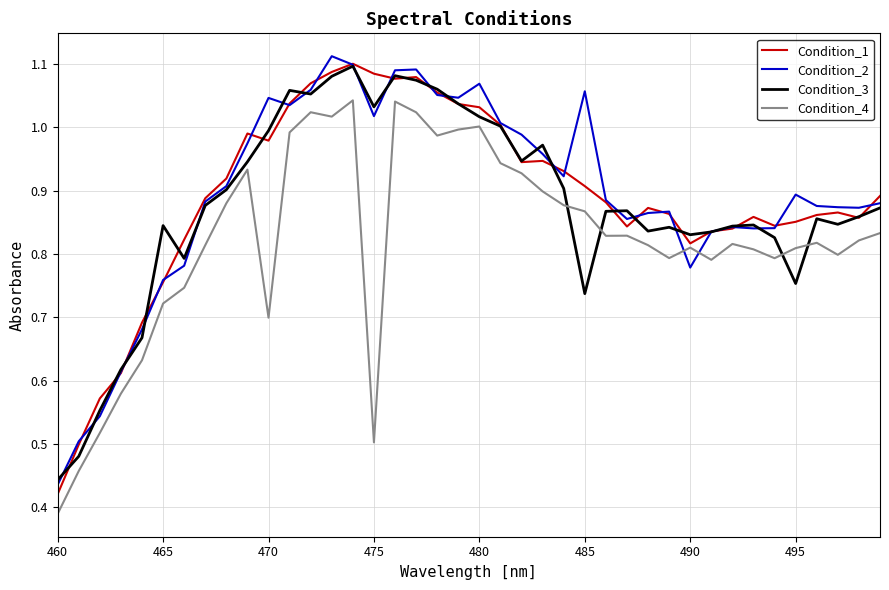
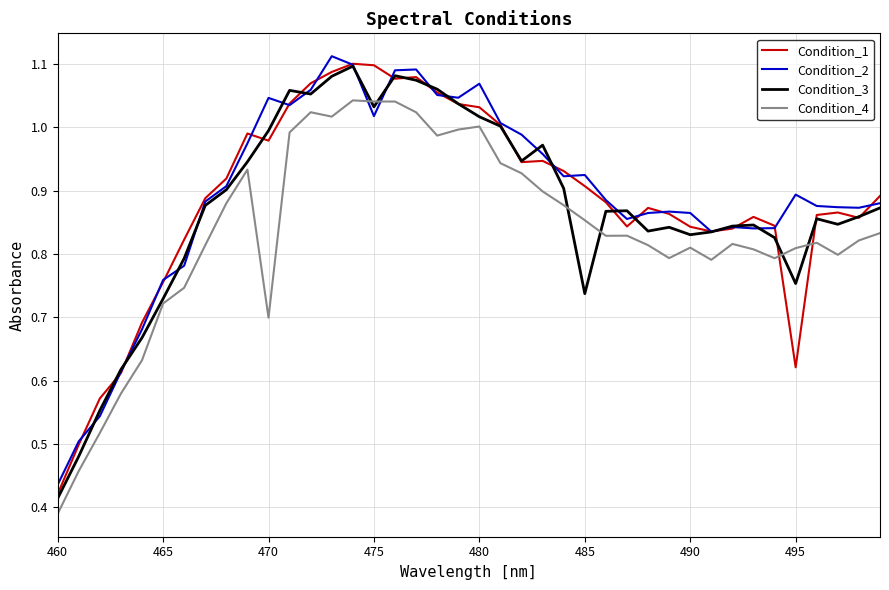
  {
    "Condition_1": {
      "460": 0.42,
      "470": 0.98,
-     "475": 1.08,
+     "475": 1.10,
      "480": 1.03,
      "485": 0.91,
-     "490": 0.82,
-     "495": 0.85
+     "490": 0.84,
+     "495": 0.62
    },
    "Condition_2": {
      "460": 0.44,
      "470": 1.05,
      "475": 1.02,
      "480": 1.07,
-     "485": 1.06,
-     "490": 0.78,
+     "485": 0.92,
+     "490": 0.86,
      "495": 0.89
    },
    "Condition_3": {
-     "460": 0.44,
-     "465": 0.84,
+     "460": 0.41,
+     "465": 0.73,
      "470": 0.99,
      "475": 1.03,
      "480": 1.02,
      "485": 0.74,
      "490": 0.83,
      "495": 0.75
    },
    "Condition_4": {
      "460": 0.39,
      "465": 0.72,
      "470": 0.70,
-     "475": 0.50,
+     "475": 1.04,
      "480": 1.00,
-     "485": 0.87,
+     "485": 0.85,
      "490": 0.81,
      "495": 0.81
    }
  }
